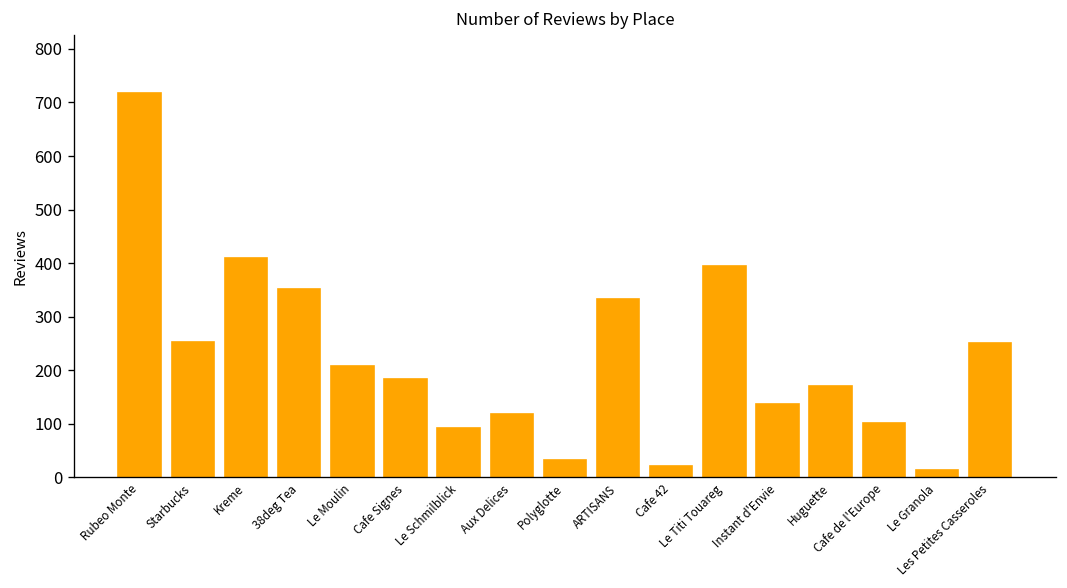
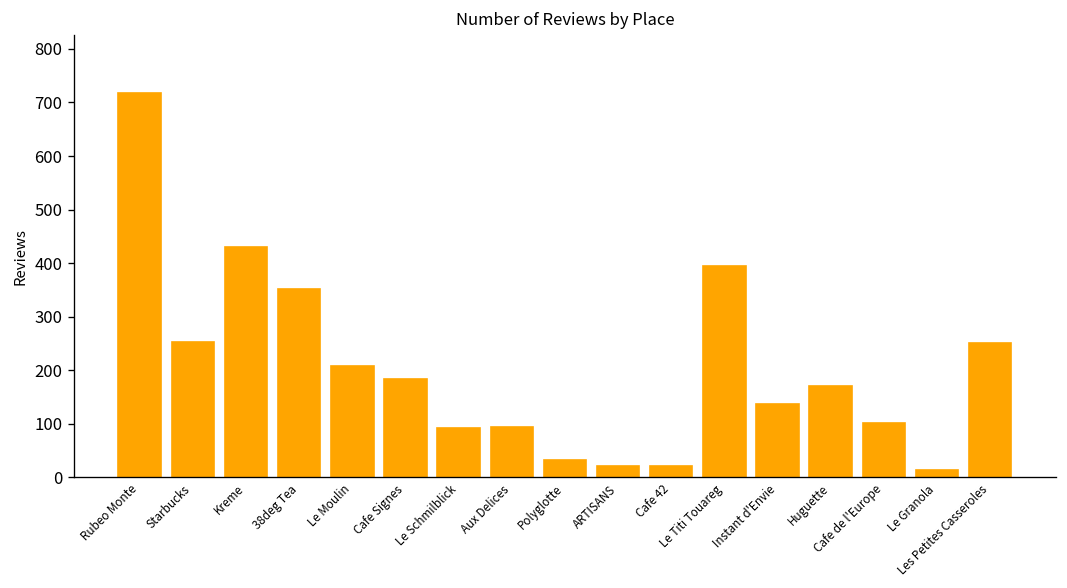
  {
    "Rubeo Monte": 720,
    "Starbucks": 250,
-   "Kreme": 410,
+   "Kreme": 430,
    "38deg Tea": 350,
    "Le Moulin": 210,
    "Cafe Signes": 180,
    "Le Schmilblick": 90,
-   "Aux Delices": 120,
+   "Aux Delices": 90,
    "Polyglotte": 30,
-   "ARTISANS": 330,
+   "ARTISANS": 20,
    "Cafe 42": 20,
    "Le Titi Touareg": 400,
    "Instant d'Envie": 140,
    "Huguette": 170,
    "Cafe de l'Europe": 100,
    "Le Granola": 10,
    "Les Petites Casseroles": 250
  }
